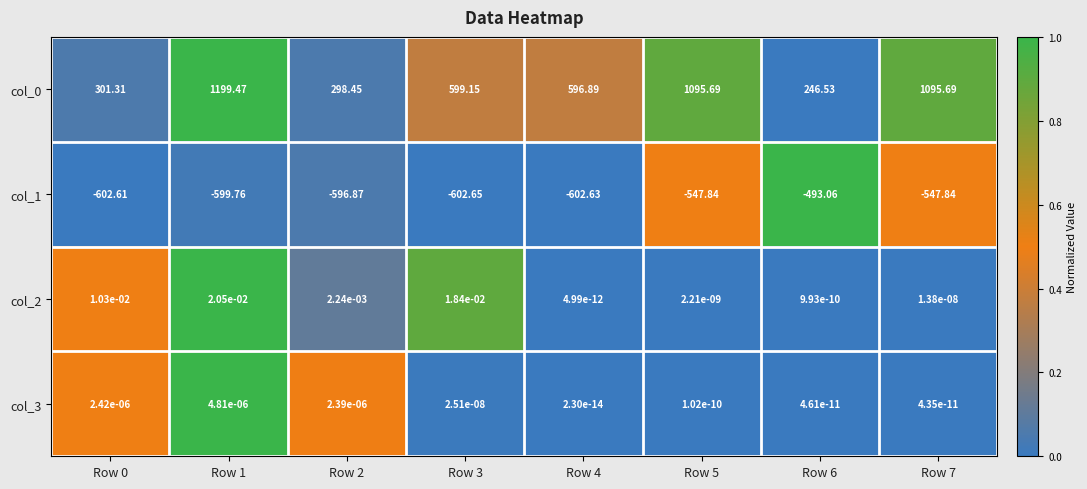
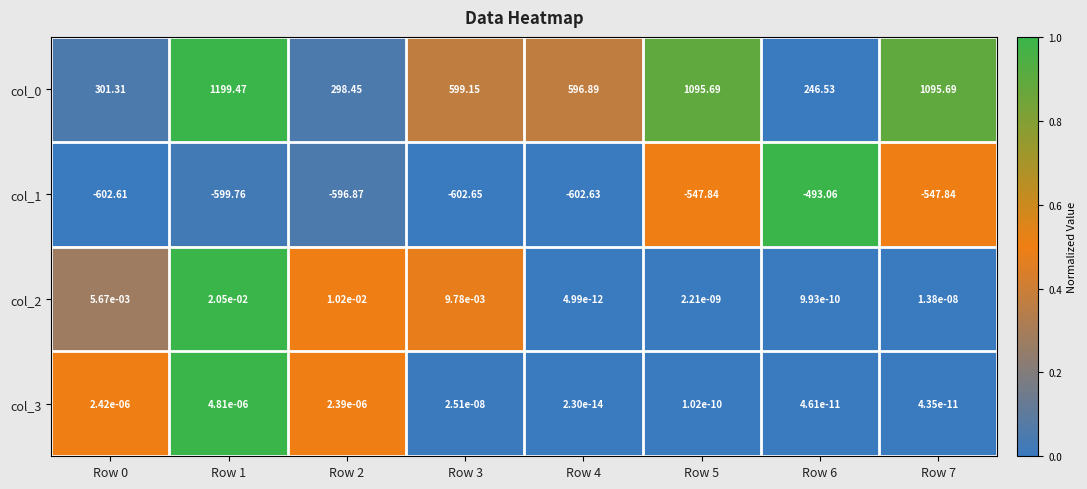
  {
    "col_0": {
      "Row 0": "301.31",
      "Row 1": "1199.47",
      "Row 2": "298.45",
      "Row 3": "599.15",
      "Row 4": "596.89",
      "Row 5": "1095.69",
      "Row 6": "246.53",
      "Row 7": "1095.69"
    },
    "col_1": {
      "Row 0": "-602.61",
      "Row 1": "-599.76",
      "Row 2": "-596.87",
      "Row 3": "-602.65",
      "Row 4": "-602.63",
      "Row 5": "-547.84",
      "Row 6": "-493.06",
      "Row 7": "-547.84"
    },
    "col_2": {
-     "Row 0": "1.03e-02",
+     "Row 0": "5.67e-03",
      "Row 1": "2.05e-02",
-     "Row 2": "2.24e-03",
-     "Row 3": "1.84e-02",
+     "Row 2": "1.02e-02",
+     "Row 3": "9.78e-03",
      "Row 4": "4.99e-12",
      "Row 5": "2.21e-09",
      "Row 6": "9.93e-10",
      "Row 7": "1.38e-08"
    },
    "col_3": {
      "Row 0": "2.42e-06",
      "Row 1": "4.81e-06",
      "Row 2": "2.39e-06",
      "Row 3": "2.51e-08",
      "Row 4": "2.30e-14",
      "Row 5": "1.02e-10",
      "Row 6": "4.61e-11",
      "Row 7": "4.35e-11"
    }
  }
